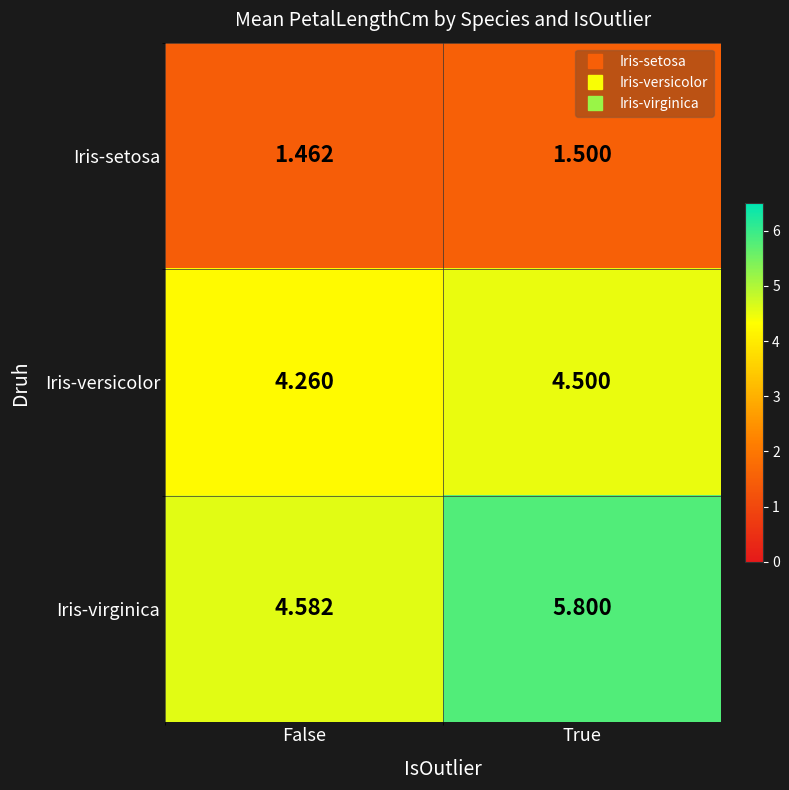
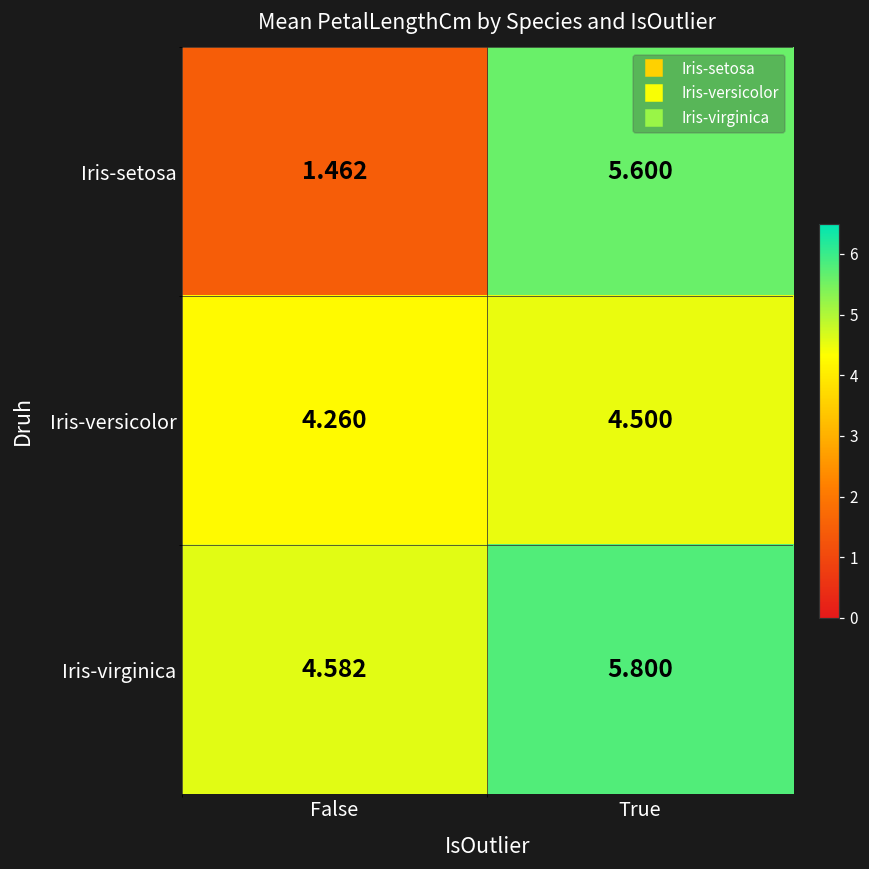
  {
    "Iris-setosa": {
      "False": 1.462,
-     "True": 1.500
+     "True": 5.600
    },
    "Iris-versicolor": {
      "False": 4.260,
      "True": 4.500
    },
    "Iris-virginica": {
      "False": 4.582,
      "True": 5.800
    }
  }
